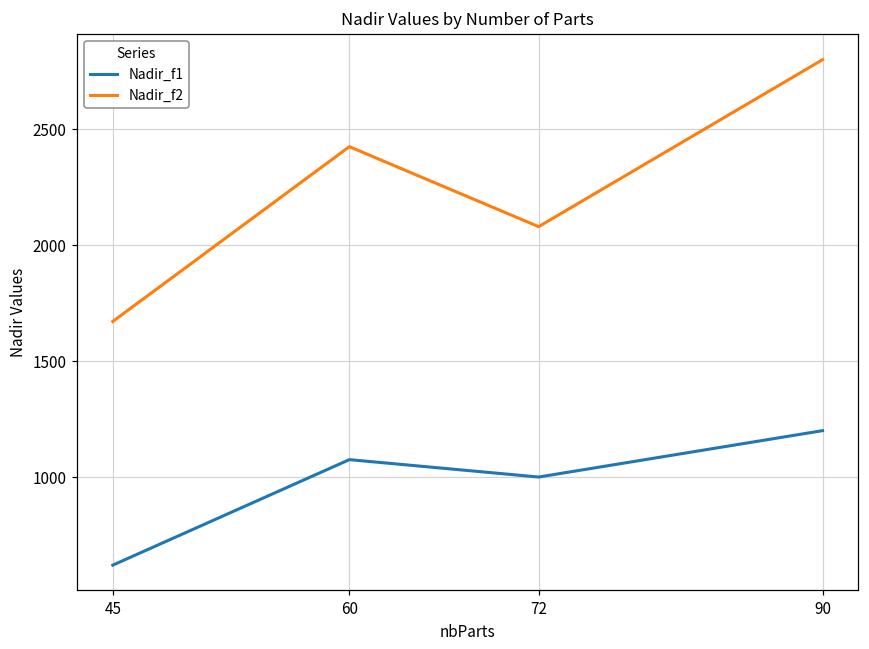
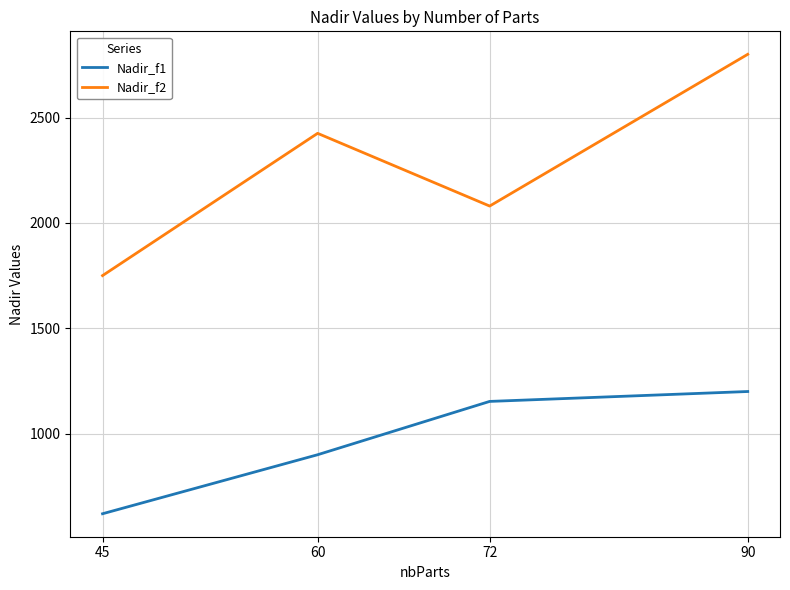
  {
    "Nadir_f1": {
      "45": 620,
-     "60": 1080,
-     "72": 1000,
+     "60": 900,
+     "72": 1150,
      "90": 1200
    },
    "Nadir_f2": {
-     "45": 1670,
+     "45": 1750,
      "60": 2430,
      "72": 2080,
      "90": 2800
    }
  }
